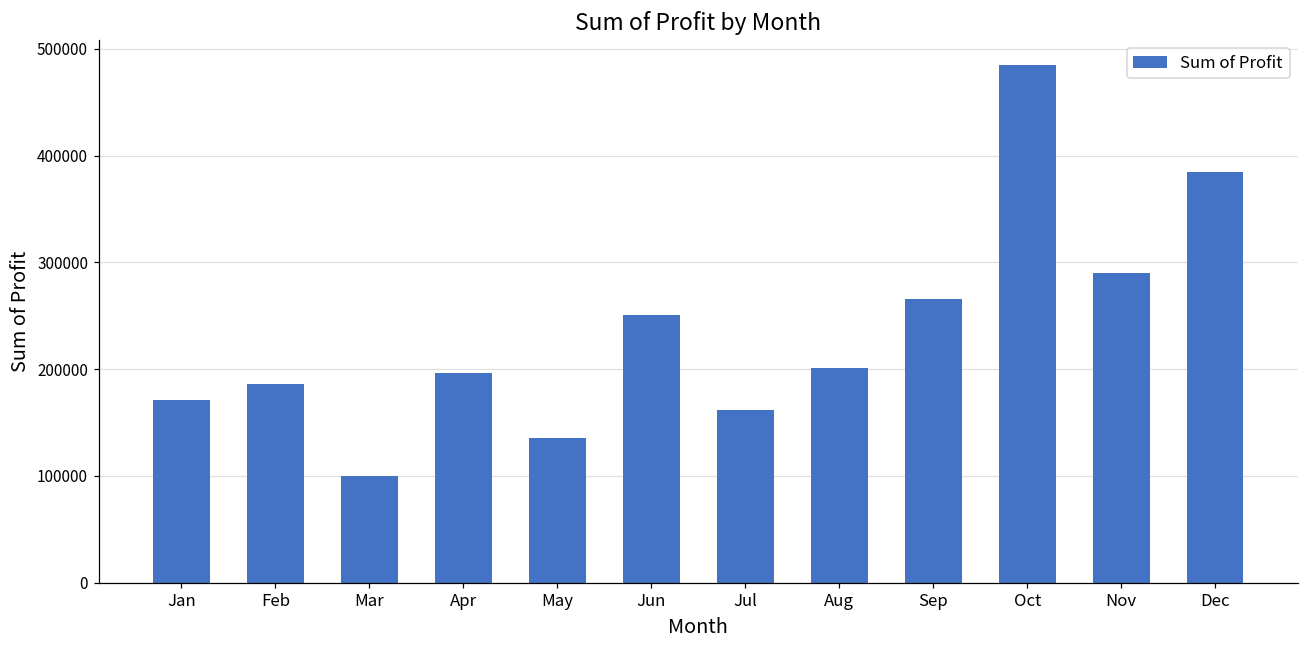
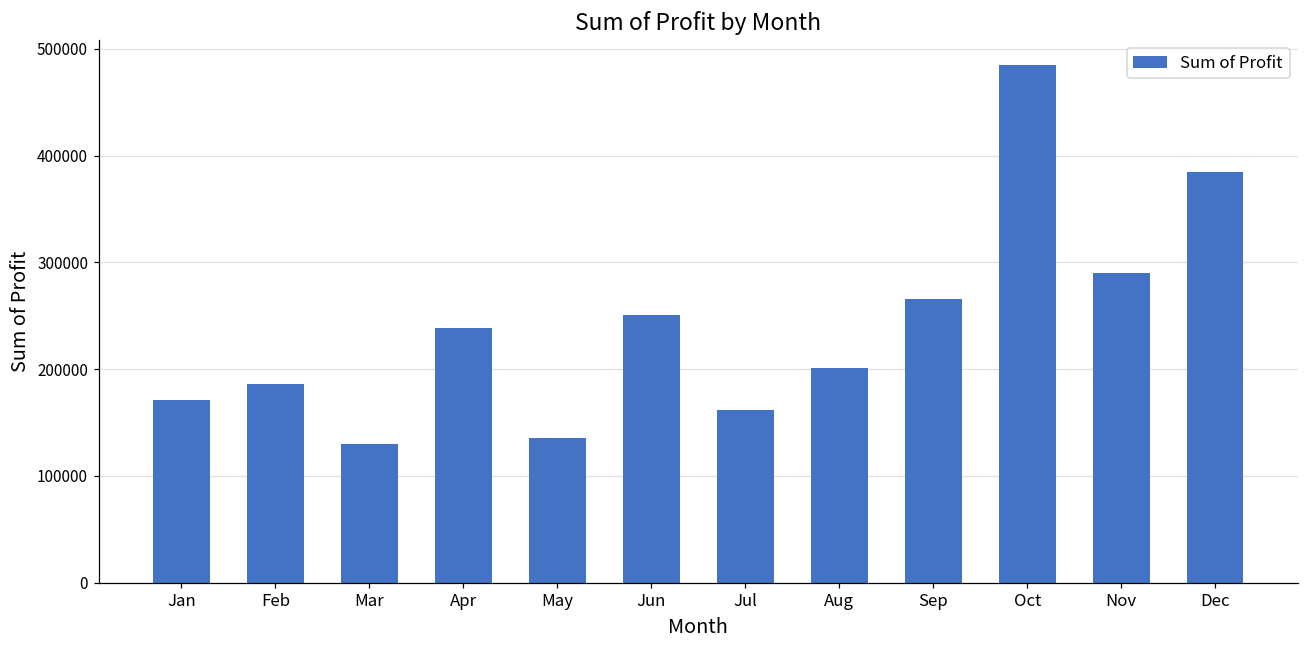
  {
    "Jan": 170000,
    "Feb": 190000,
-   "Mar": 100000,
-   "Apr": 200000,
+   "Mar": 130000,
+   "Apr": 240000,
    "May": 140000,
    "Jun": 250000,
    "Jul": 160000,
    "Aug": 200000,
    "Sep": 270000,
    "Oct": 480000,
    "Nov": 290000,
    "Dec": 380000
  }
